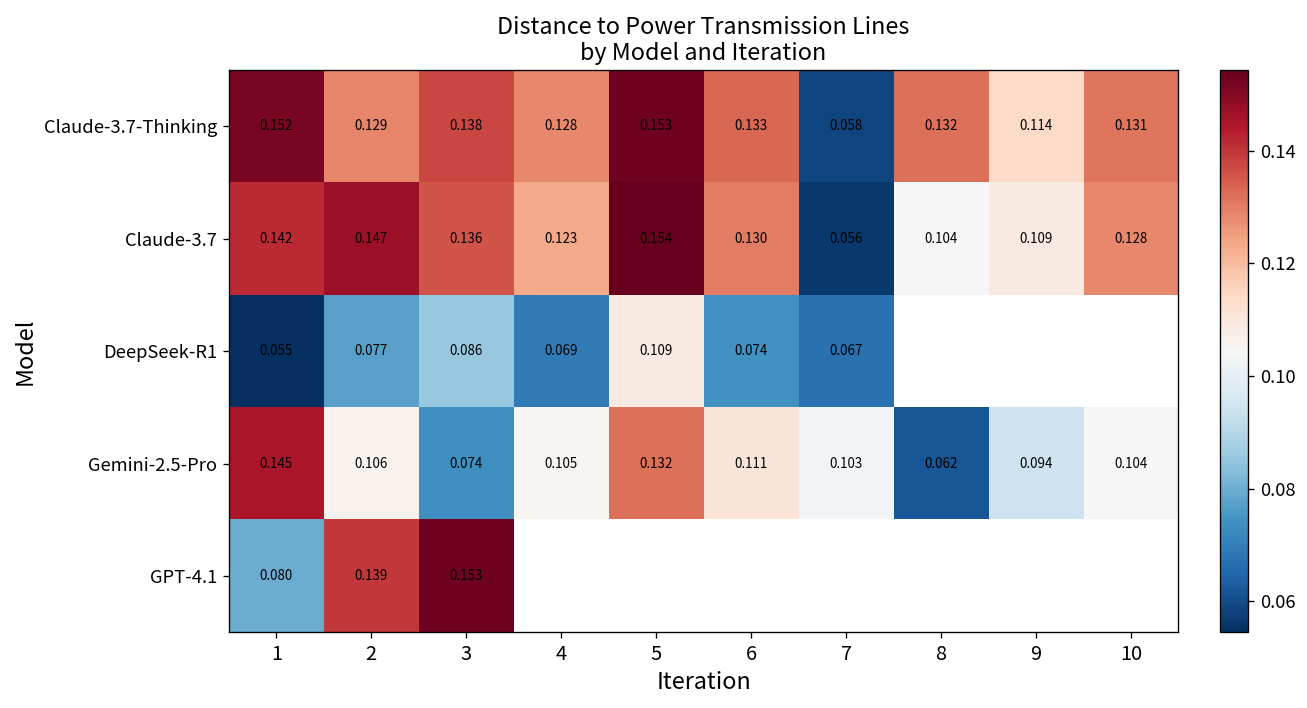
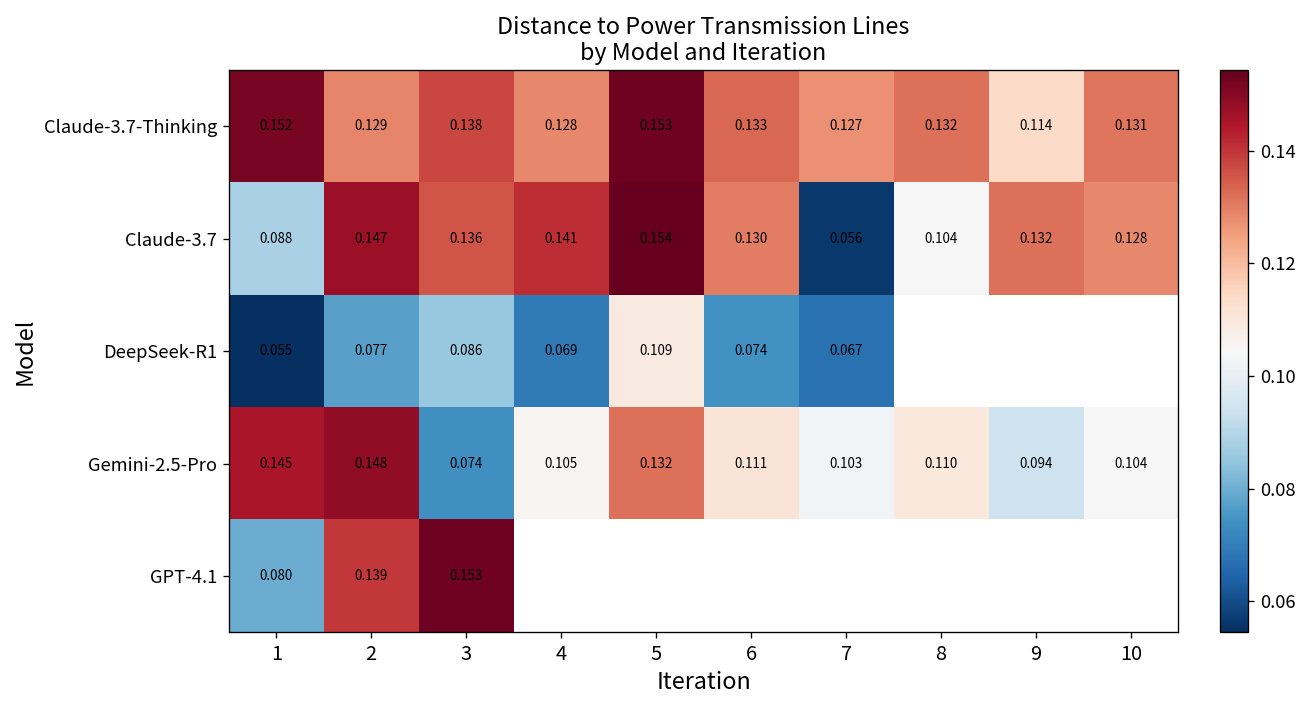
  {
    "Claude-3.7-Thinking": {
      "1": 0.152,
      "2": 0.129,
      "3": 0.138,
      "4": 0.128,
      "5": 0.153,
      "6": 0.133,
-     "7": 0.058,
+     "7": 0.127,
      "8": 0.132,
      "9": 0.114,
      "10": 0.131
    },
    "Claude-3.7": {
-     "1": 0.142,
+     "1": 0.088,
      "2": 0.147,
      "3": 0.136,
-     "4": 0.123,
+     "4": 0.141,
      "5": 0.154,
      "6": 0.130,
      "7": 0.056,
      "8": 0.104,
-     "9": 0.109,
+     "9": 0.132,
      "10": 0.128
    },
    "DeepSeek-R1": {
      "1": 0.055,
      "2": 0.077,
      "3": 0.086,
      "4": 0.069,
      "5": 0.109,
      "6": 0.074,
      "7": 0.067
    },
    "Gemini-2.5-Pro": {
      "1": 0.145,
-     "2": 0.106,
+     "2": 0.148,
      "3": 0.074,
      "4": 0.105,
      "5": 0.132,
      "6": 0.111,
      "7": 0.103,
-     "8": 0.062,
+     "8": 0.110,
      "9": 0.094,
      "10": 0.104
    },
    "GPT-4.1": {
      "1": 0.080,
      "2": 0.139,
      "3": 0.153
    }
  }
